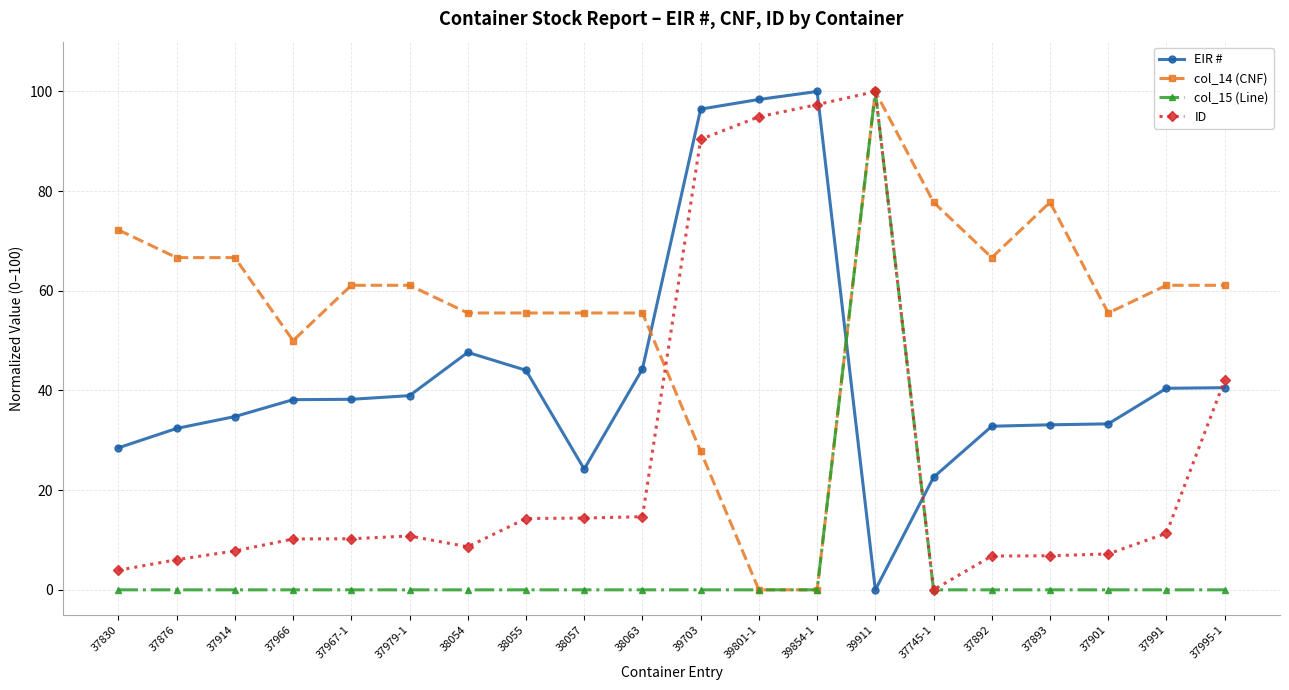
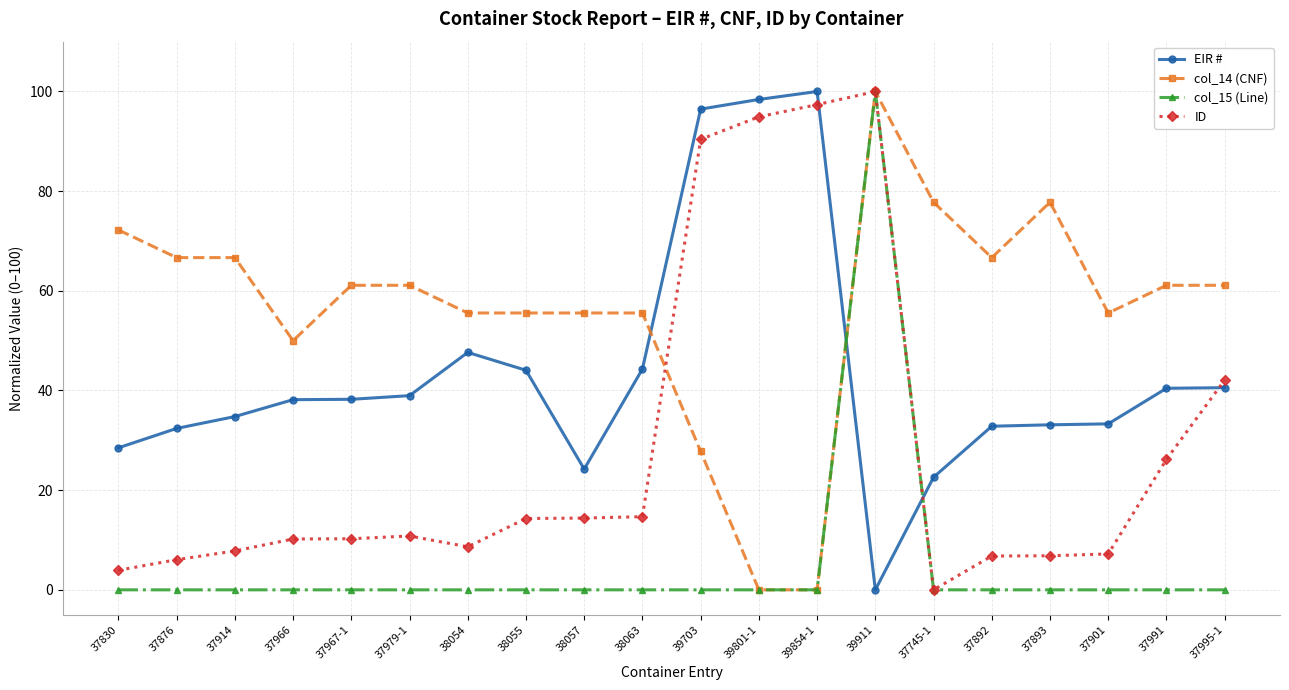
  {
    "EIR #": {
      "37830": 28,
      "37876": 32,
      "37914": 35,
      "37966": 38,
      "37967-1": 38,
      "37979-1": 39,
      "38054": 48,
      "38055": 44,
      "38057": 24,
      "38063": 44,
      "39703": 96,
      "39801-1": 98,
      "39854-1": 100,
      "39911": 0,
      "37745-1": 23,
      "37892": 33,
      "37893": 33,
      "37901": 33,
      "37991": 40,
      "37995-1": 41
    },
    "col_14 (CNF)": {
      "37830": 72,
      "37876": 67,
      "37914": 67,
      "37966": 50,
      "37967-1": 61,
      "37979-1": 61,
      "38054": 56,
      "38055": 56,
      "38057": 56,
      "38063": 56,
      "39703": 28,
      "37745-1": 78,
      "37892": 67,
      "37893": 78,
      "37901": 56,
      "37991": 61,
      "37995-1": 61
    },
    "col_15 (Line)": {
      "37830": 0,
      "37876": 0,
      "37914": 0,
      "37966": 0,
      "37967-1": 0,
      "37979-1": 0,
      "38054": 0,
      "38055": 0,
      "38057": 0,
      "38063": 0,
      "39703": 0,
      "37892": 0,
      "37893": 0,
      "37901": 0,
      "37991": 0,
      "37995-1": 0
    },
    "ID": {
      "37830": 4,
      "37876": 6,
      "37914": 8,
      "37966": 10,
      "37967-1": 10,
      "37979-1": 11,
      "38054": 9,
      "38055": 14,
      "38057": 14,
      "38063": 15,
      "39703": 90,
      "39801-1": 95,
      "39854-1": 97,
      "37892": 7,
      "37893": 7,
      "37901": 7,
-     "37991": 11,
+     "37991": 26,
      "37995-1": 42
    }
  }
